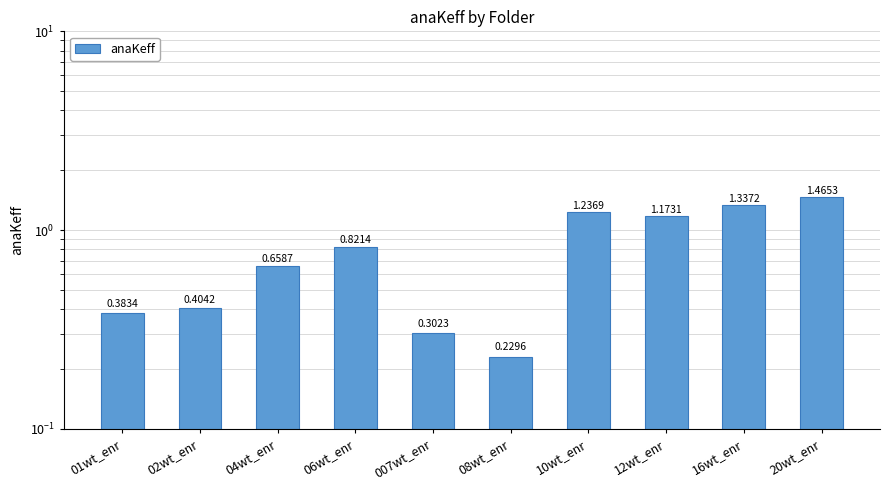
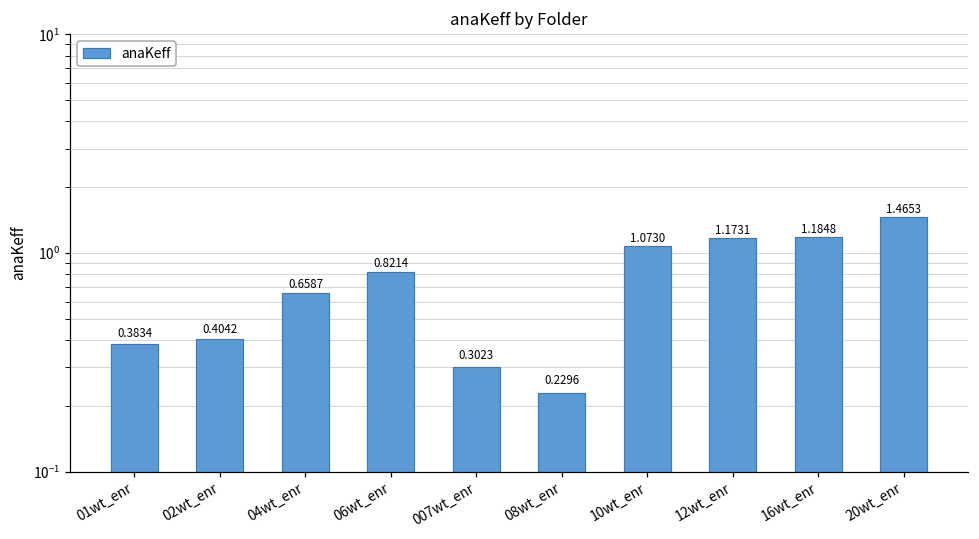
  {
    "01wt_enr": 0.3834,
    "02wt_enr": 0.4042,
    "04wt_enr": 0.6587,
    "06wt_enr": 0.8214,
    "007wt_enr": 0.3023,
    "08wt_enr": 0.2296,
-   "10wt_enr": 1.2369,
+   "10wt_enr": 1.0730,
    "12wt_enr": 1.1731,
-   "16wt_enr": 1.3372,
+   "16wt_enr": 1.1848,
    "20wt_enr": 1.4653
  }
